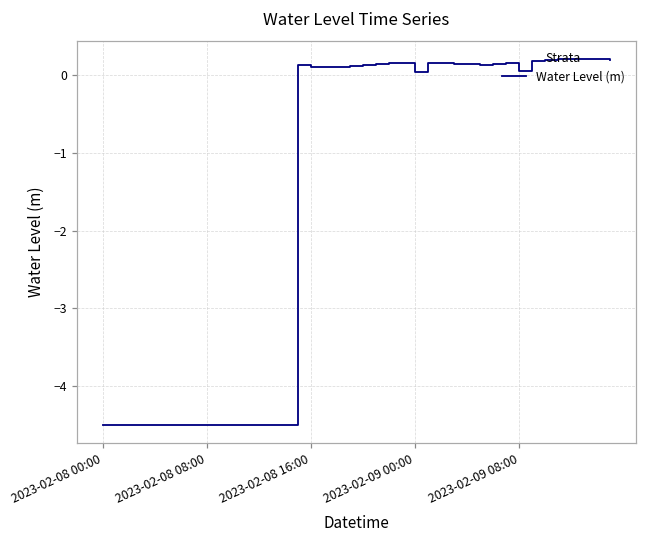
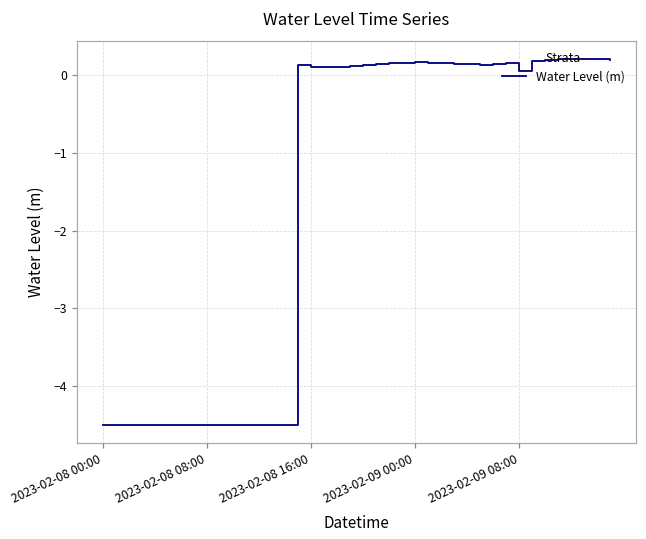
  {
    "2023-02-08 00:00": -4.5,
    "2023-02-08 08:00": -4.5,
    "2023-02-08 16:00": 0.1,
-   "2023-02-09 00:00": 0.0,
+   "2023-02-09 00:00": 0.2,
    "2023-02-09 08:00": 0.1
  }
